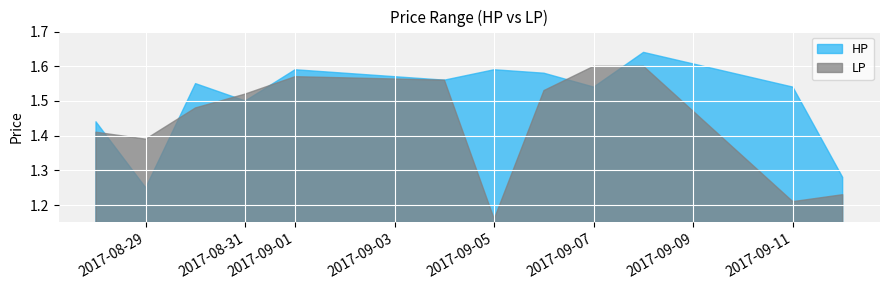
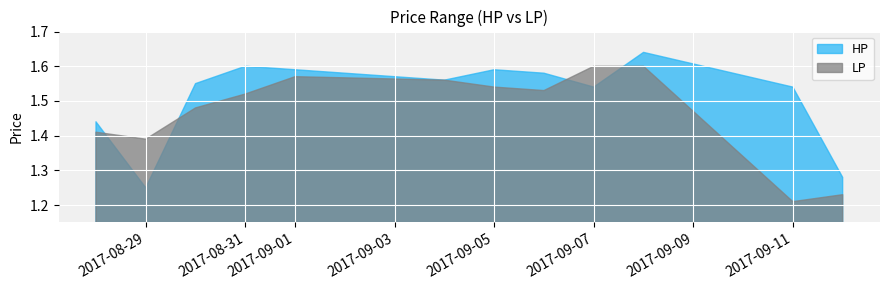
  {
    "HP": {
      "2017-08-29": 1.25,
-     "2017-08-31": 1.5,
+     "2017-08-31": 1.6,
      "2017-09-01": 1.59,
      "2017-09-05": 1.59,
      "2017-09-07": 1.54,
      "2017-09-11": 1.54
    },
    "LP": {
      "2017-08-29": 1.39,
      "2017-08-31": 1.52,
      "2017-09-01": 1.57,
-     "2017-09-05": 1.16,
+     "2017-09-05": 1.54,
      "2017-09-07": 1.60,
      "2017-09-11": 1.21
    }
  }
